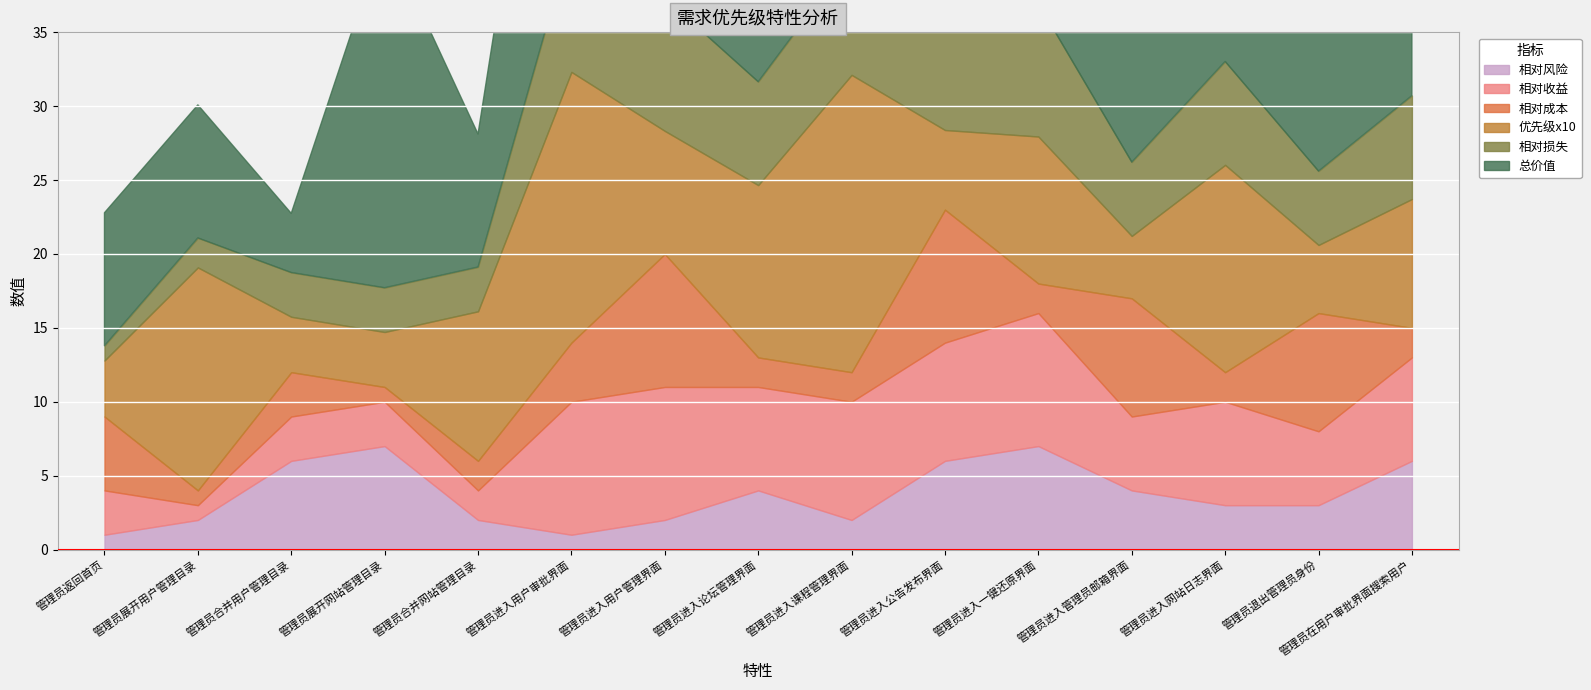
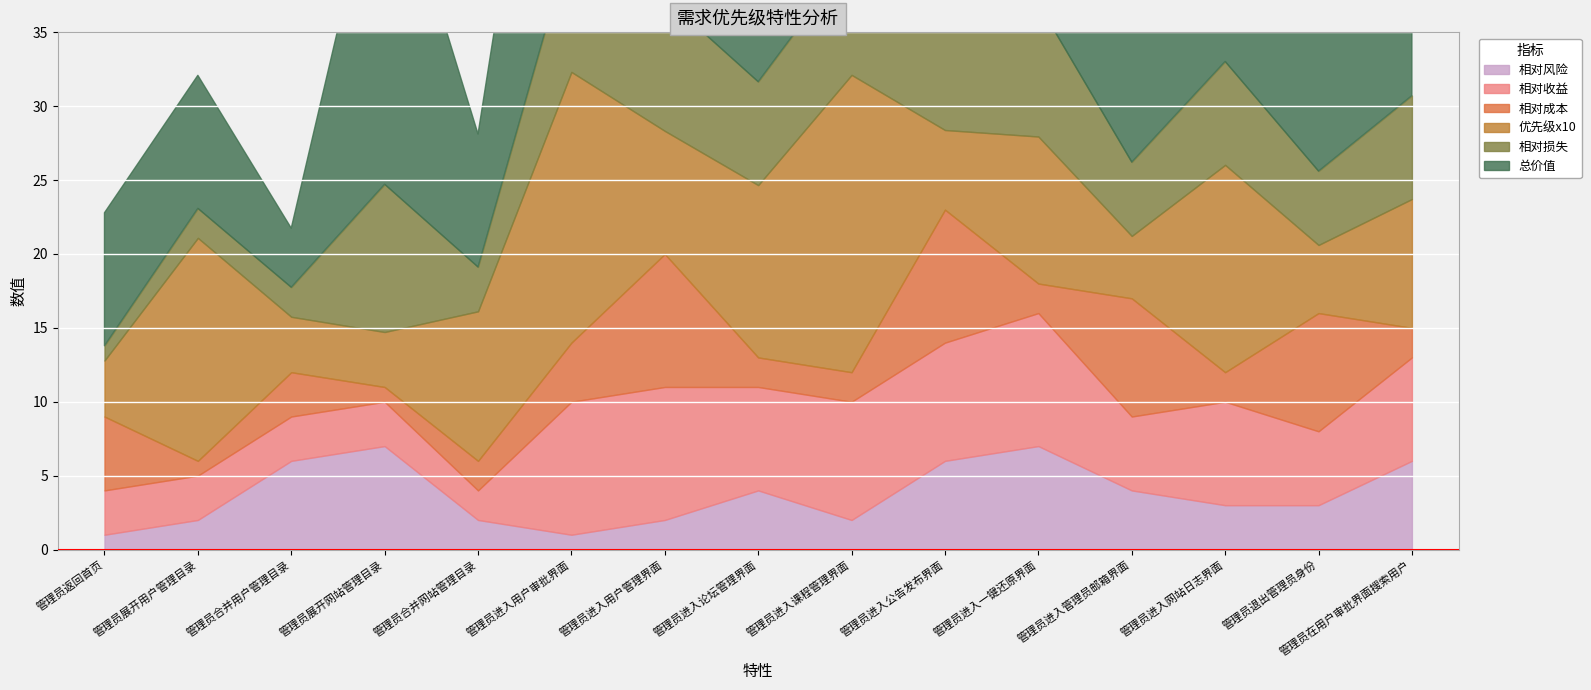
  {
    "相对风险": {
      "管理员返回首页": 1,
      "管理员展开用户管理目录": 2,
      "管理员合并用户管理目录": 6,
      "管理员展开网站管理目录": 7,
      "管理员合并网站管理目录": 2,
      "管理员进入用户审批界面": 1,
      "管理员进入用户管理界面": 2,
      "管理员进入论坛管理界面": 4,
      "管理员进入课程管理界面": 2,
      "管理员进入公告发布界面": 6,
      "管理员进入一键还原界面": 7,
      "管理员进入管理员邮箱界面": 4,
      "管理员进入网站日志界面": 3,
      "管理员退出管理员身份": 3,
      "管理员在用户审批界面搜索用户": 6
    },
    "相对收益": {
      "管理员返回首页": 3,
-     "管理员展开用户管理目录": 1,
+     "管理员展开用户管理目录": 3,
      "管理员合并用户管理目录": 3,
      "管理员展开网站管理目录": 3,
      "管理员合并网站管理目录": 2,
      "管理员进入用户审批界面": 9,
      "管理员进入用户管理界面": 9,
      "管理员进入论坛管理界面": 7,
      "管理员进入课程管理界面": 8,
      "管理员进入公告发布界面": 8,
      "管理员进入一键还原界面": 9,
      "管理员进入管理员邮箱界面": 5,
      "管理员进入网站日志界面": 7,
      "管理员退出管理员身份": 5,
      "管理员在用户审批界面搜索用户": 7
    },
    "相对损失": {
      "管理员返回首页": 1,
      "管理员展开用户管理目录": 2,
-     "管理员合并用户管理目录": 3,
-     "管理员展开网站管理目录": 3,
+     "管理员合并用户管理目录": 2,
+     "管理员展开网站管理目录": 10,
      "管理员合并网站管理目录": 3,
      "管理员进入论坛管理界面": 7,
      "管理员进入管理员邮箱界面": 5,
      "管理员进入网站日志界面": 7,
      "管理员退出管理员身份": 5,
      "管理员在用户审批界面搜索用户": 7
    },
    "总价值": {
      "管理员返回首页": 9,
      "管理员展开用户管理目录": 9,
      "管理员合并用户管理目录": 4,
      "管理员合并网站管理目录": 9
    }
  }
